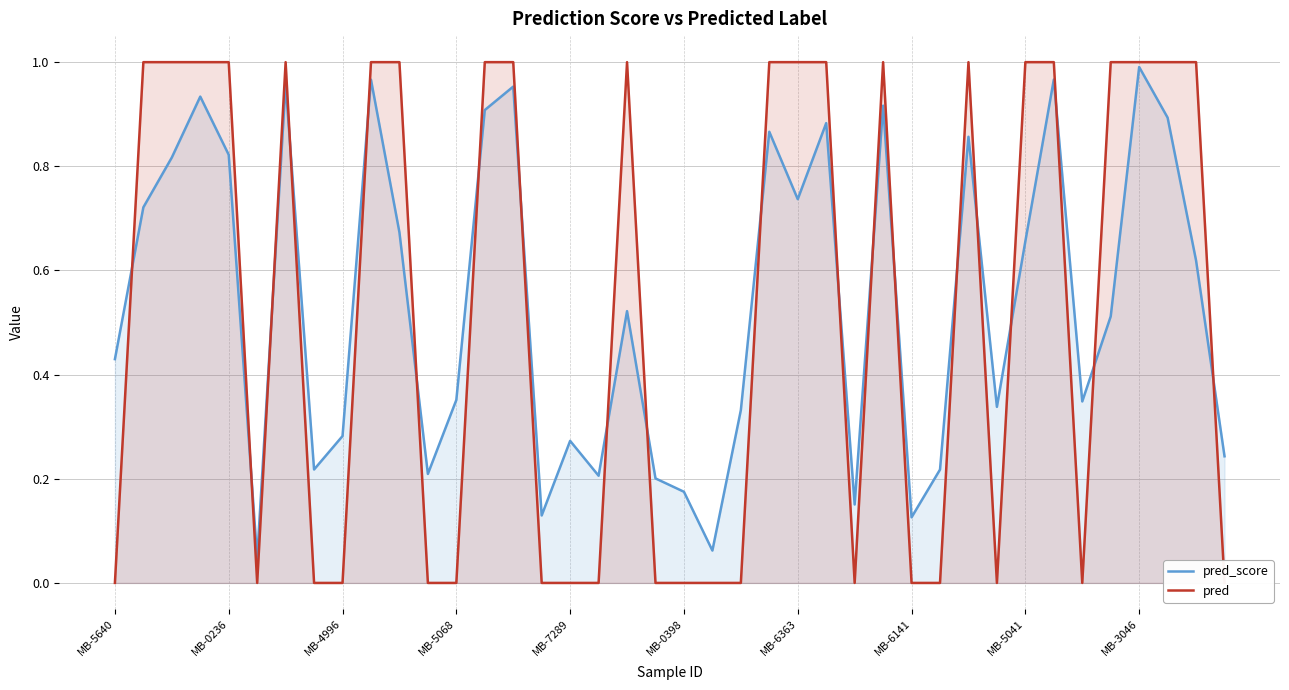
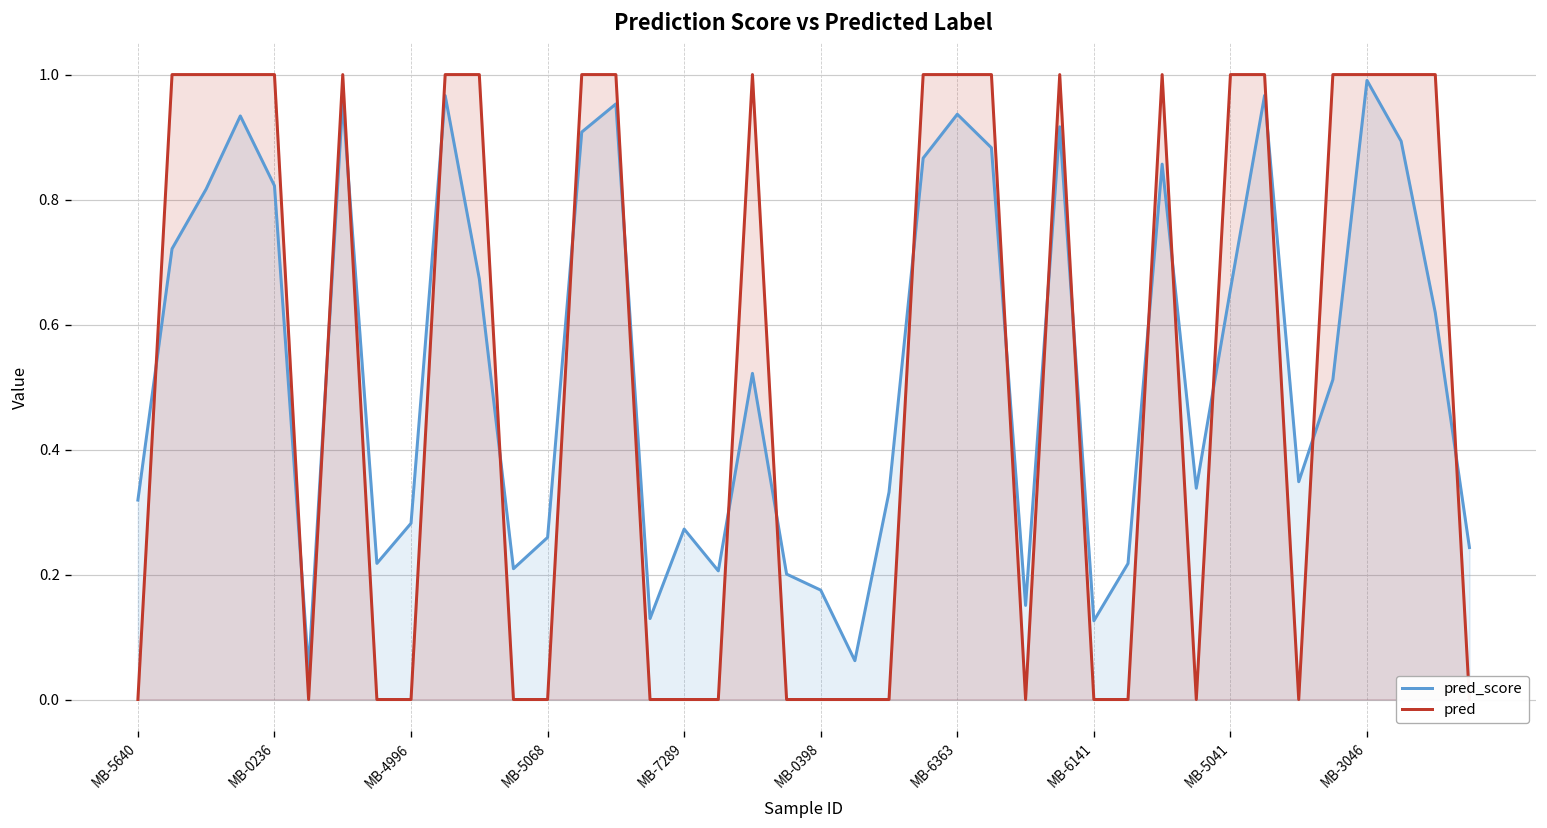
  {
    "pred_score": {
-     "MB-5640": 0.43,
+     "MB-5640": 0.32,
      "MB-0236": 0.82,
      "MB-4996": 0.28,
-     "MB-5068": 0.35,
+     "MB-5068": 0.26,
      "MB-7289": 0.27,
      "MB-0398": 0.18,
-     "MB-6363": 0.74,
+     "MB-6363": 0.94,
      "MB-6141": 0.13,
      "MB-5041": 0.66,
      "MB-3046": 0.99
    },
    "pred": {
      "MB-5640": 0.00,
      "MB-0236": 1.00,
      "MB-4996": 0.00,
      "MB-5068": 0.00,
      "MB-7289": 0.00,
      "MB-0398": 0.00,
      "MB-6363": 1.00,
      "MB-6141": 0.00,
      "MB-5041": 1.00,
      "MB-3046": 1.00
    }
  }
